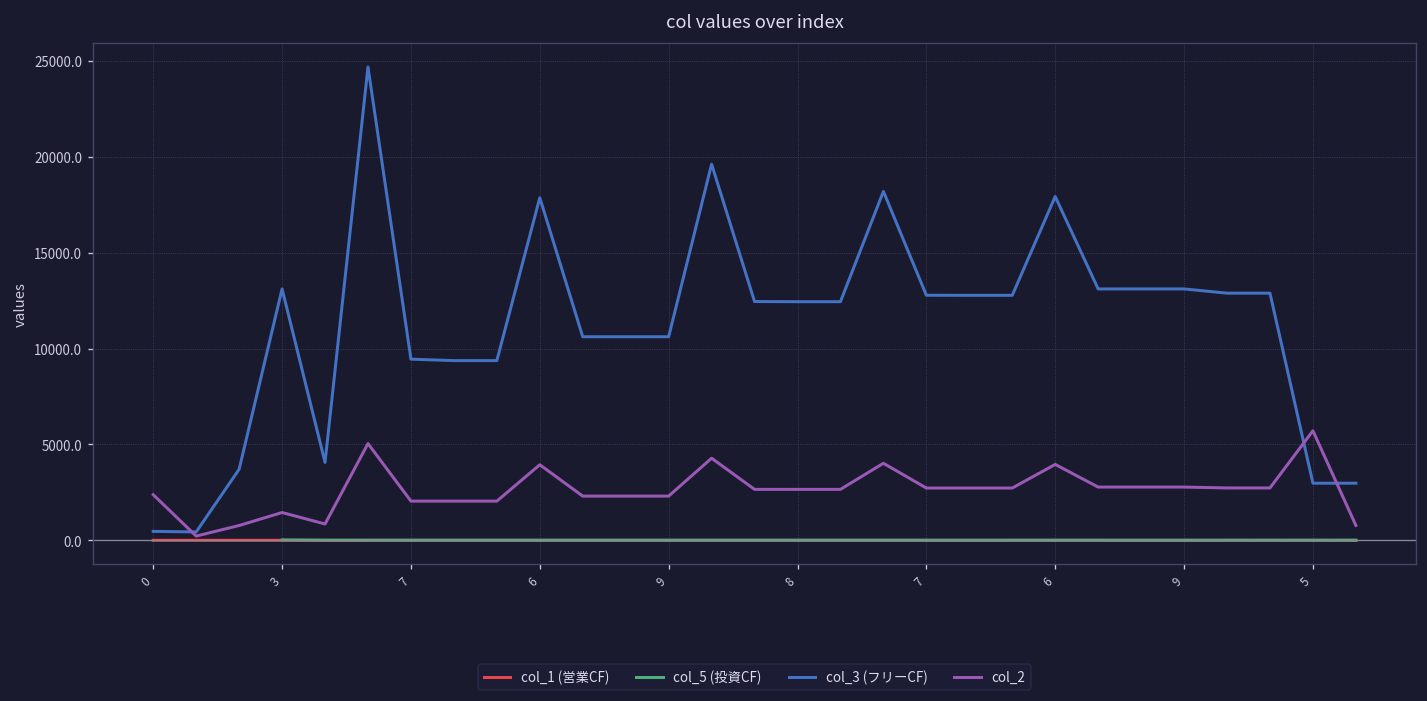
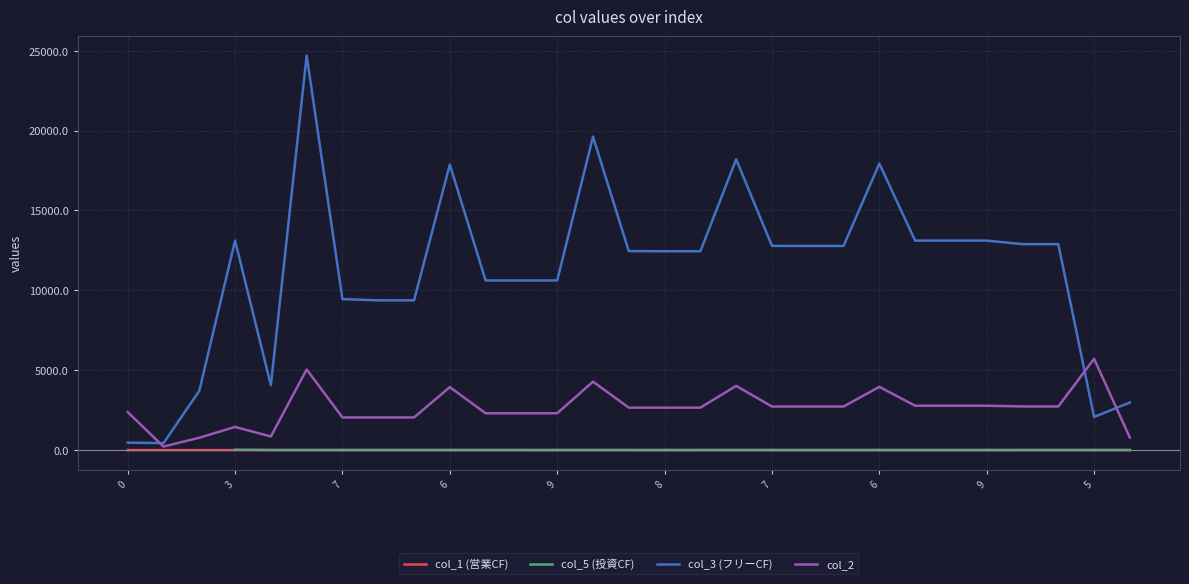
  {
    "col_1 (営業CF)": {
      "0": 0
    },
    "col_3 (フリーCF)": {
      "0": 500,
      "3": 13100,
-     "5": 3000
+     "5": 2100
    },
    "col_2": {
      "0": 2400,
      "3": 1400,
      "5": 5700
    }
  }
